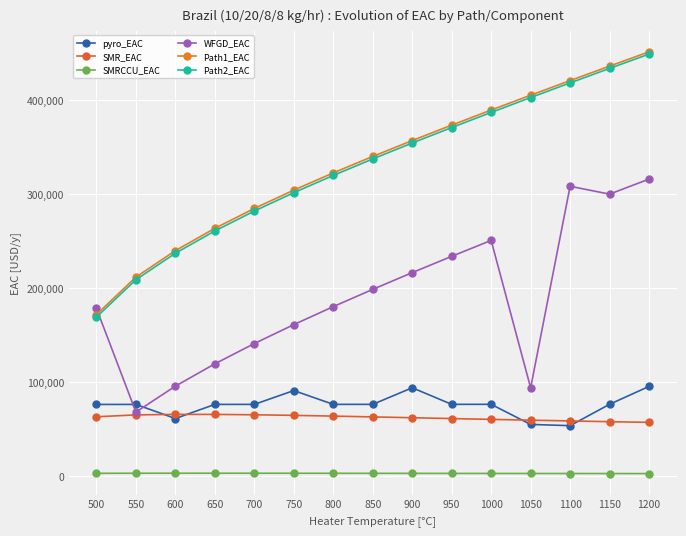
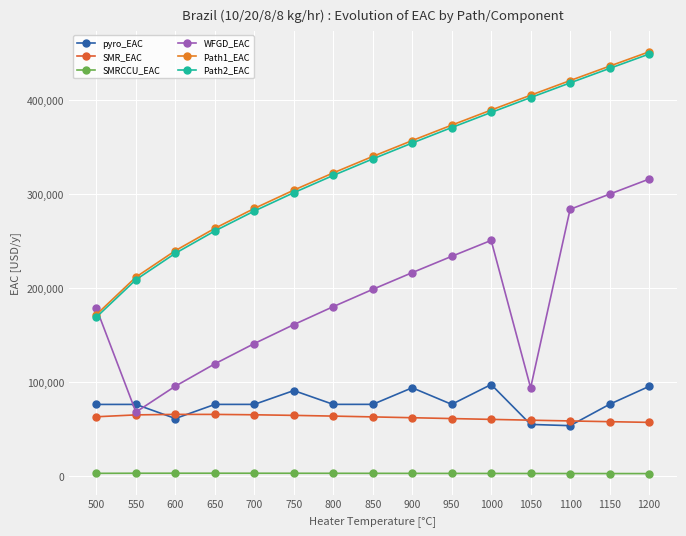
  {
    "pyro_EAC": {
      "500": "80,000",
      "550": "80,000",
      "600": "60,000",
      "650": "80,000",
      "700": "80,000",
      "750": "90,000",
      "800": "80,000",
      "850": "80,000",
      "900": "90,000",
      "950": "80,000",
-     "1000": "80,000",
+     "1000": "100,000",
      "1050": "50,000",
      "1100": "50,000",
      "1150": "80,000",
      "1200": "100,000"
    },
    "SMRCCU_EAC": {
      "500": "0",
      "550": "0",
      "600": "0",
      "650": "0",
      "700": "0",
      "750": "0",
      "800": "0",
      "850": "0",
      "900": "0",
      "950": "0",
      "1000": "0",
      "1050": "0",
      "1100": "0",
      "1150": "0",
      "1200": "0"
    },
    "WFGD_EAC": {
      "500": "180,000",
      "550": "70,000",
      "600": "100,000",
      "650": "120,000",
      "700": "140,000",
      "750": "160,000",
      "800": "180,000",
      "850": "200,000",
      "900": "220,000",
      "950": "230,000",
      "1000": "250,000",
      "1050": "90,000",
-     "1100": "310,000",
+     "1100": "280,000",
      "1150": "300,000",
      "1200": "320,000"
    },
    "Path2_EAC": {
      "550": "210,000",
      "600": "240,000",
      "650": "260,000",
      "700": "280,000",
      "750": "300,000",
      "800": "320,000"
    }
  }
